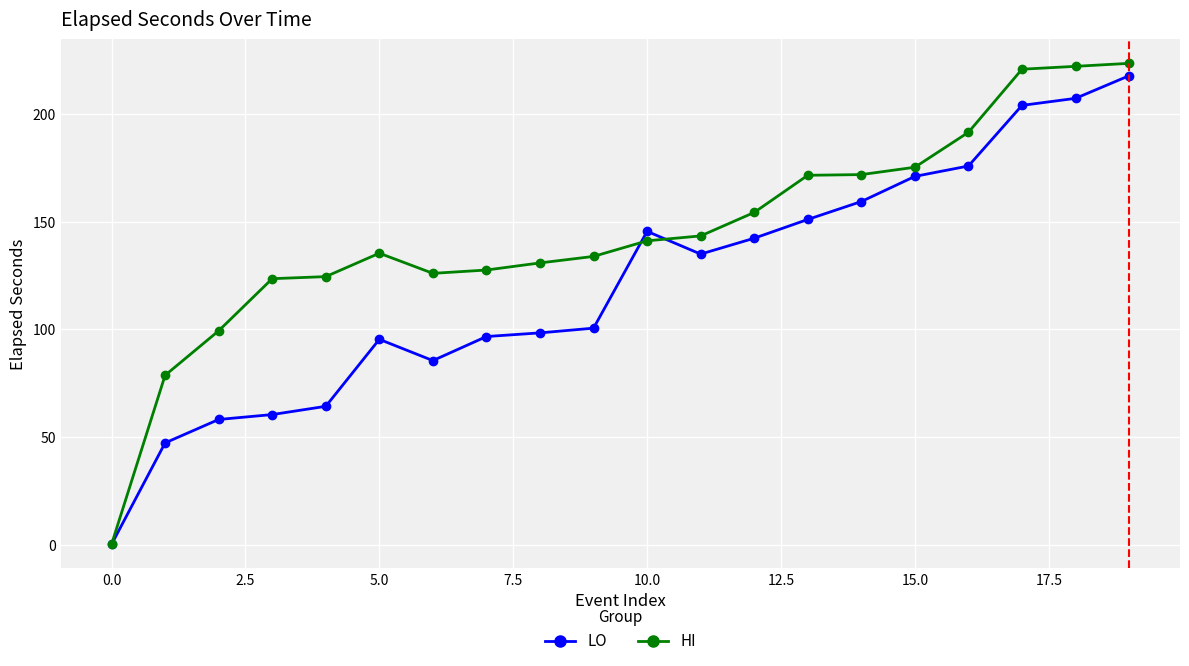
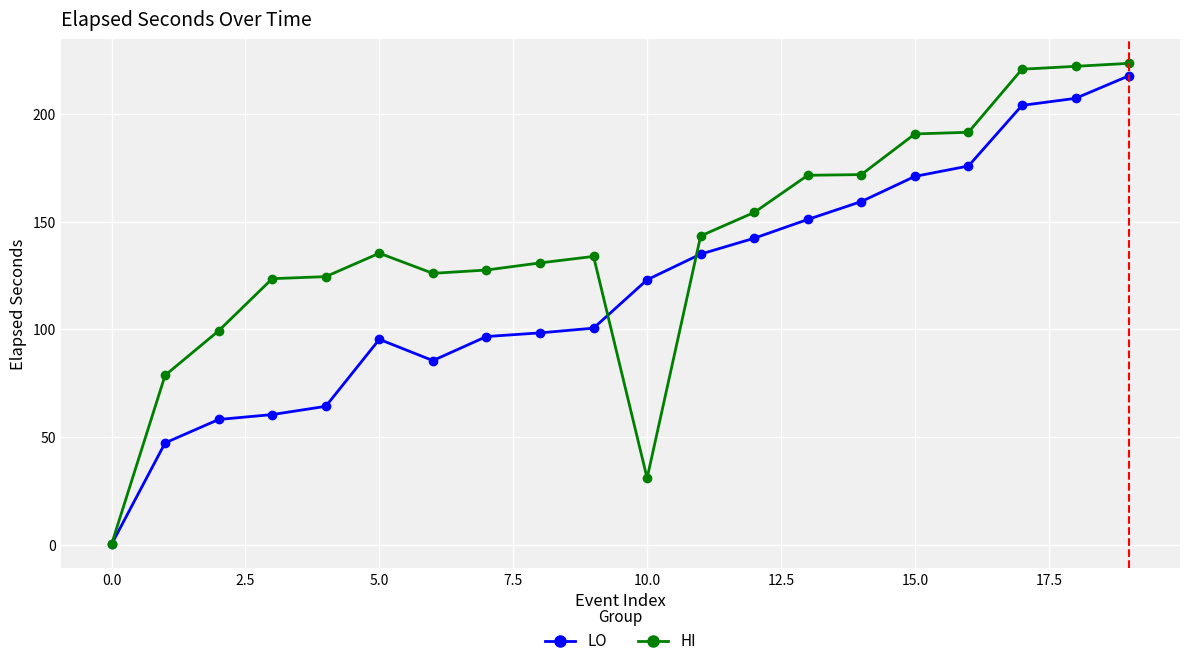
  {
    "LO": {
      "5.0": 95,
-     "10.0": 146,
+     "10.0": 123,
      "15.0": 171
    },
    "HI": {
      "5.0": 135,
-     "10.0": 141,
-     "15.0": 175
+     "10.0": 31,
+     "15.0": 191
    }
  }
